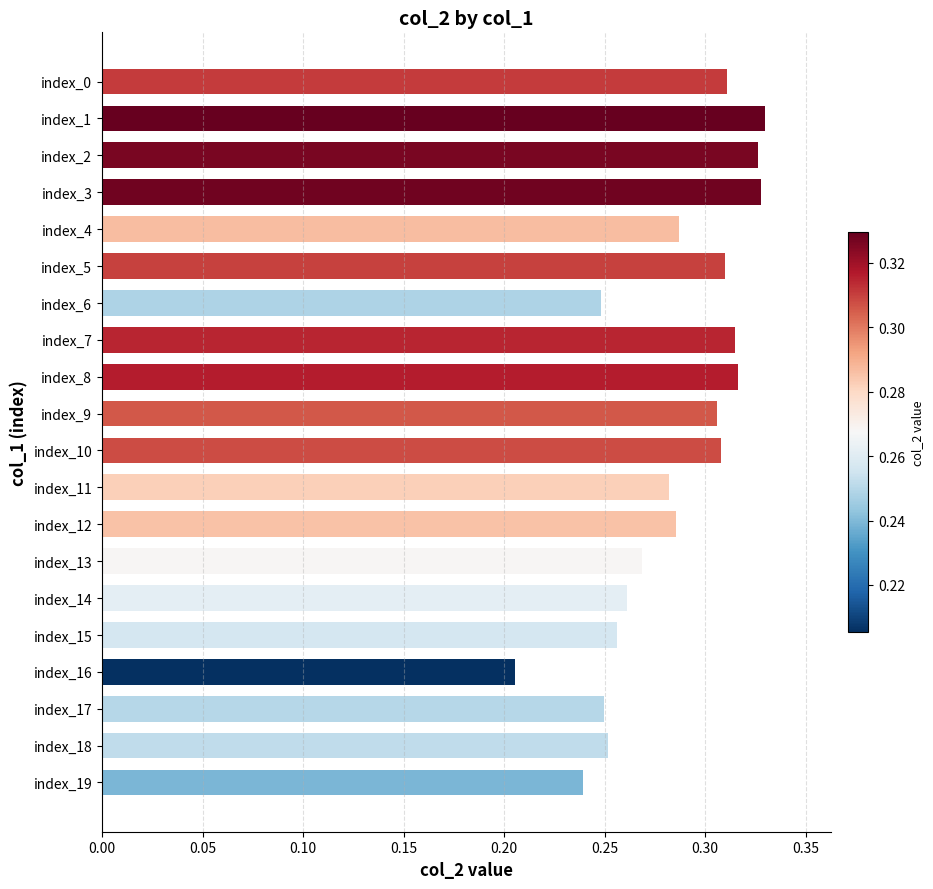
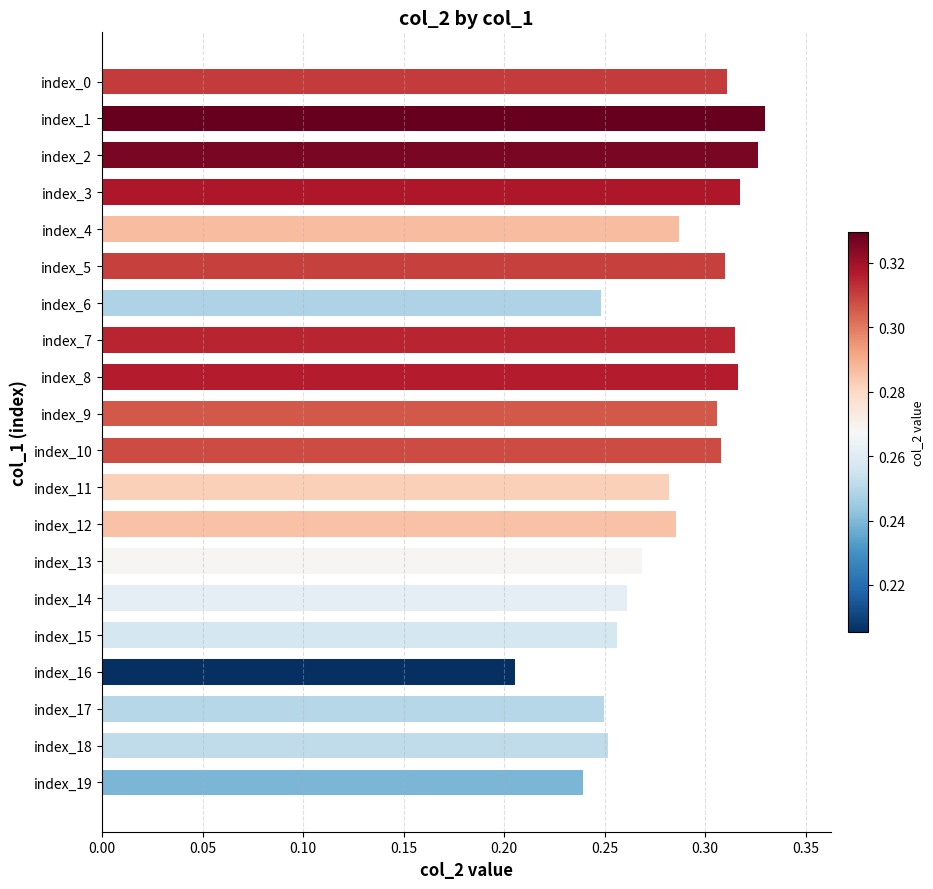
  {
    "index_0": 0.311,
    "index_1": 0.330,
    "index_2": 0.326,
-   "index_3": 0.328,
+   "index_3": 0.317,
    "index_4": 0.287,
    "index_5": 0.310,
    "index_6": 0.248,
    "index_7": 0.315,
    "index_8": 0.316,
    "index_9": 0.306,
    "index_10": 0.308,
    "index_11": 0.282,
    "index_12": 0.285,
    "index_13": 0.268,
    "index_14": 0.261,
    "index_15": 0.256,
    "index_16": 0.205,
    "index_17": 0.250,
    "index_18": 0.252,
    "index_19": 0.239
  }
